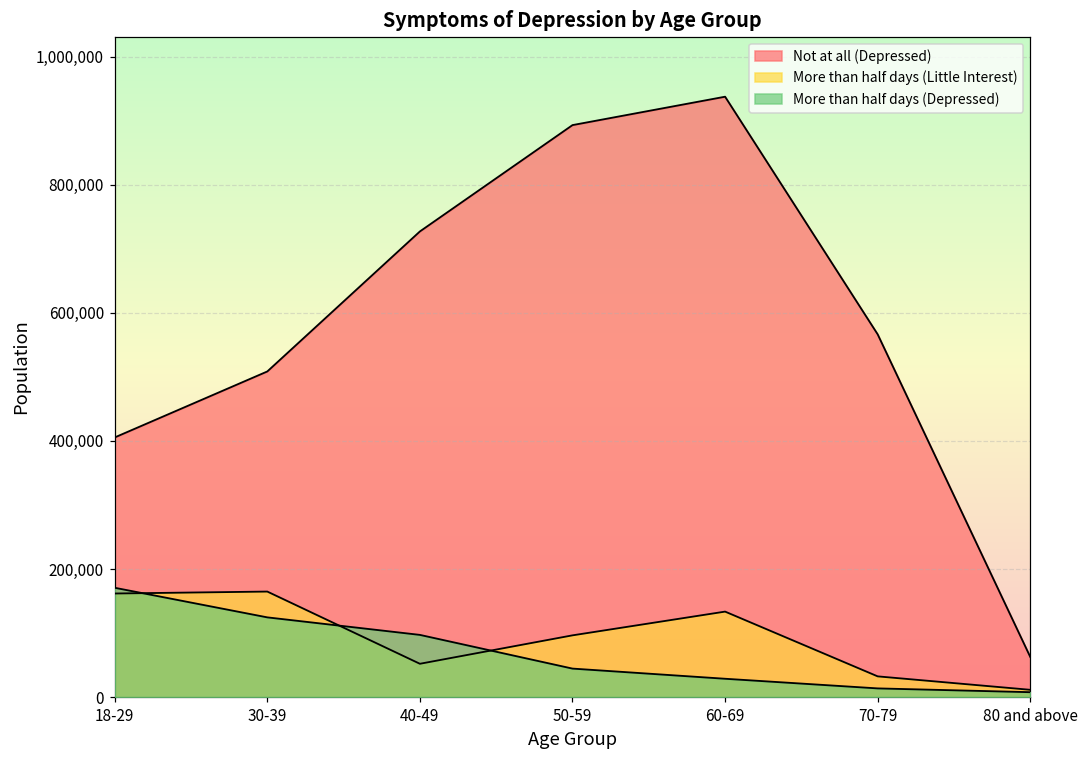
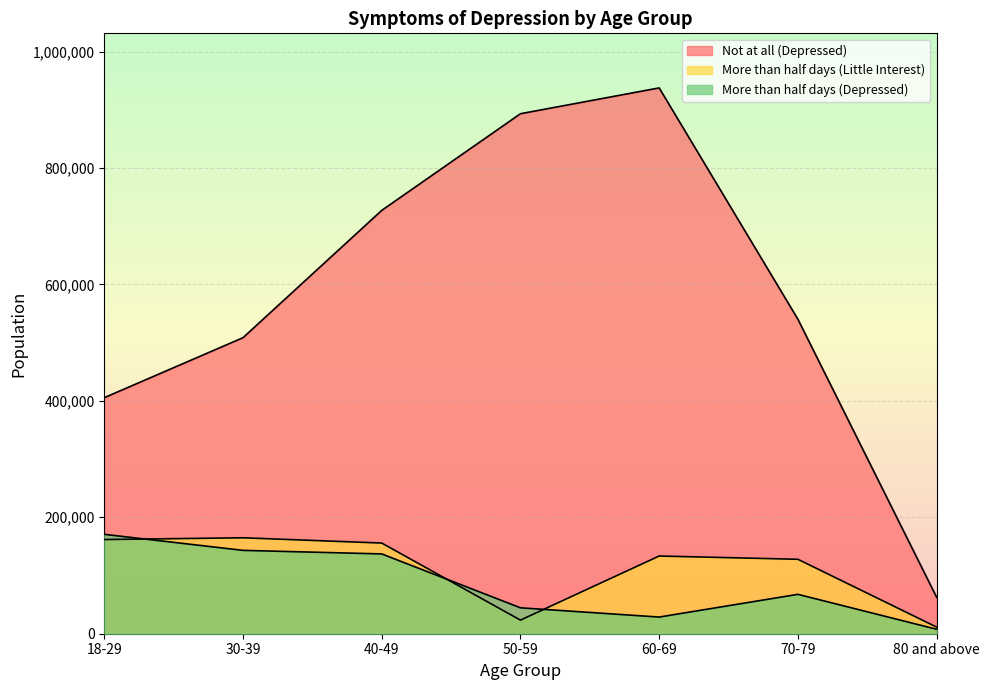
  {
    "Not at all (Depressed)": {
      "18-29": "410,000",
      "30-39": "510,000",
      "40-49": "730,000",
      "50-59": "890,000",
      "60-69": "940,000",
-     "70-79": "570,000",
+     "70-79": "540,000",
      "80 and above": "60,000"
    },
    "More than half days (Little Interest)": {
      "18-29": "160,000",
      "30-39": "160,000",
-     "40-49": "50,000",
-     "50-59": "100,000",
+     "40-49": "160,000",
+     "50-59": "20,000",
      "60-69": "130,000",
-     "70-79": "30,000"
+     "70-79": "130,000"
    },
    "More than half days (Depressed)": {
      "18-29": "170,000",
-     "30-39": "120,000",
-     "40-49": "100,000",
+     "30-39": "140,000",
+     "40-49": "140,000",
      "50-59": "40,000",
      "60-69": "30,000",
-     "70-79": "10,000"
+     "70-79": "70,000"
    }
  }
